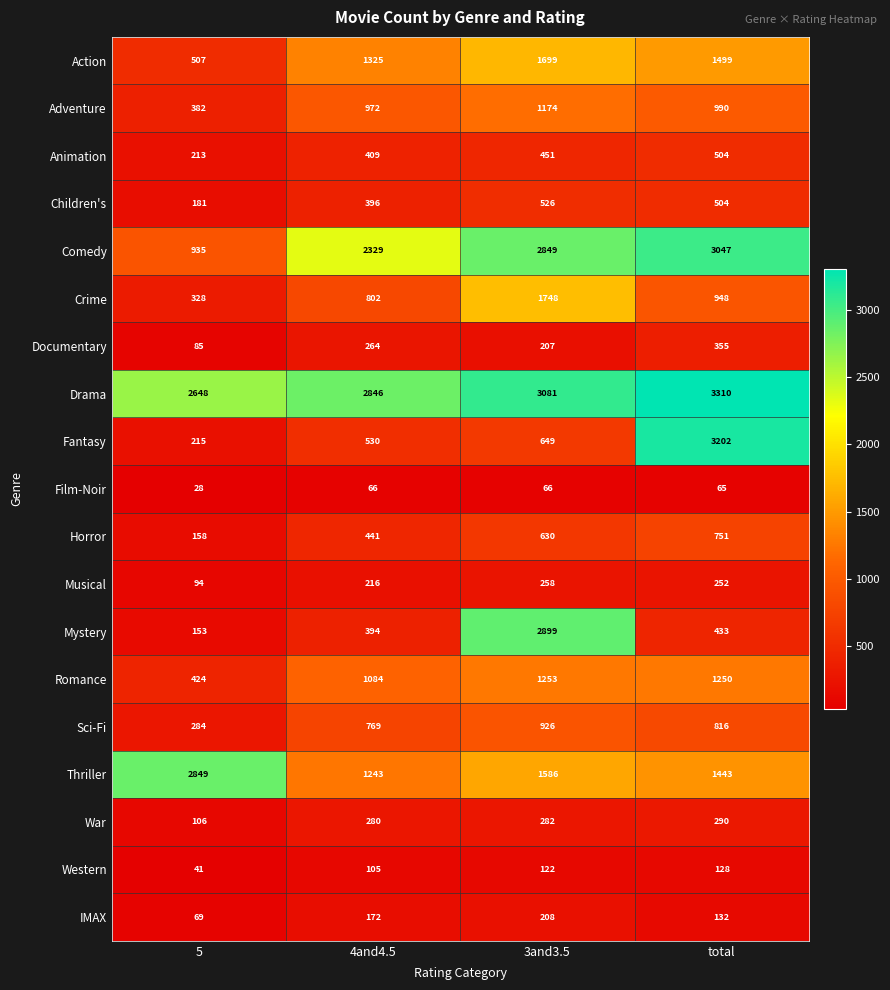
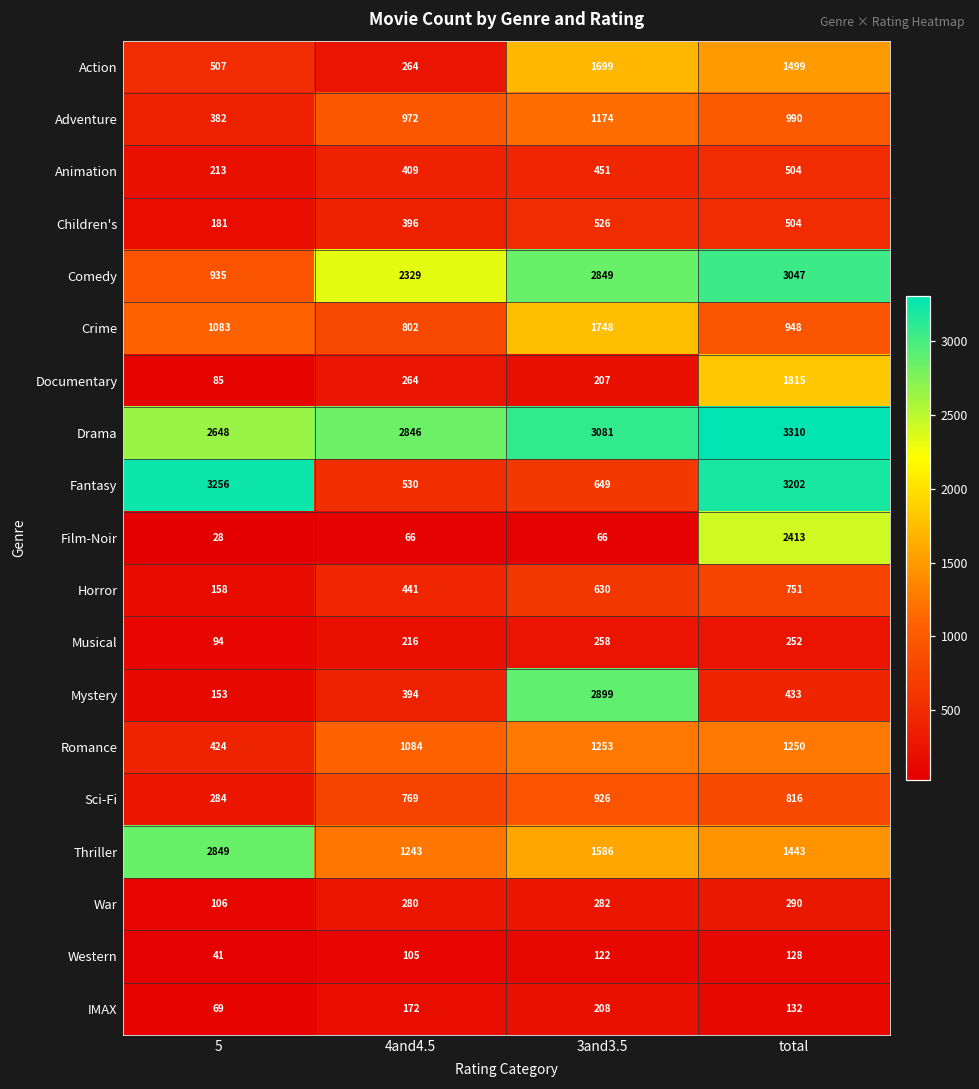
  {
    "Action": {
      "5": 507,
-     "4and4.5": 1325,
+     "4and4.5": 264,
      "3and3.5": 1699,
      "total": 1499
    },
    "Adventure": {
      "5": 382,
      "4and4.5": 972,
      "3and3.5": 1174,
      "total": 990
    },
    "Animation": {
      "5": 213,
      "4and4.5": 409,
      "3and3.5": 451,
      "total": 504
    },
    "Children's": {
      "5": 181,
      "4and4.5": 396,
      "3and3.5": 526,
      "total": 504
    },
    "Comedy": {
      "5": 935,
      "4and4.5": 2329,
      "3and3.5": 2849,
      "total": 3047
    },
    "Crime": {
-     "5": 328,
+     "5": 1083,
      "4and4.5": 802,
      "3and3.5": 1748,
      "total": 948
    },
    "Documentary": {
      "5": 85,
      "4and4.5": 264,
      "3and3.5": 207,
-     "total": 355
+     "total": 1815
    },
    "Drama": {
      "5": 2648,
      "4and4.5": 2846,
      "3and3.5": 3081,
      "total": 3310
    },
    "Fantasy": {
-     "5": 215,
+     "5": 3256,
      "4and4.5": 530,
      "3and3.5": 649,
      "total": 3202
    },
    "Film-Noir": {
      "5": 28,
      "4and4.5": 66,
      "3and3.5": 66,
-     "total": 65
+     "total": 2413
    },
    "Horror": {
      "5": 158,
      "4and4.5": 441,
      "3and3.5": 630,
      "total": 751
    },
    "Musical": {
      "5": 94,
      "4and4.5": 216,
      "3and3.5": 258,
      "total": 252
    },
    "Mystery": {
      "5": 153,
      "4and4.5": 394,
      "3and3.5": 2899,
      "total": 433
    },
    "Romance": {
      "5": 424,
      "4and4.5": 1084,
      "3and3.5": 1253,
      "total": 1250
    },
    "Sci-Fi": {
      "5": 284,
      "4and4.5": 769,
      "3and3.5": 926,
      "total": 816
    },
    "Thriller": {
      "5": 2849,
      "4and4.5": 1243,
      "3and3.5": 1586,
      "total": 1443
    },
    "War": {
      "5": 106,
      "4and4.5": 280,
      "3and3.5": 282,
      "total": 290
    },
    "Western": {
      "5": 41,
      "4and4.5": 105,
      "3and3.5": 122,
      "total": 128
    },
    "IMAX": {
      "5": 69,
      "4and4.5": 172,
      "3and3.5": 208,
      "total": 132
    }
  }
